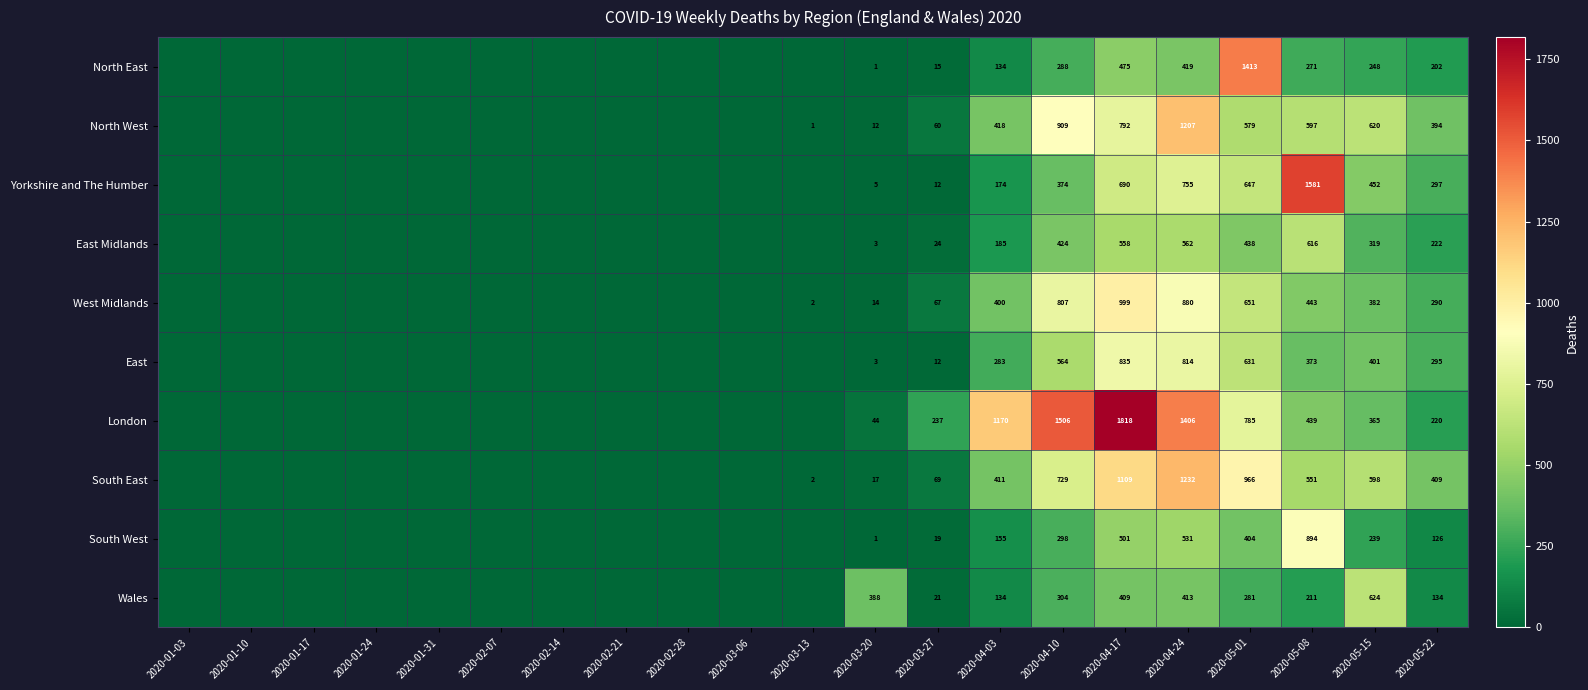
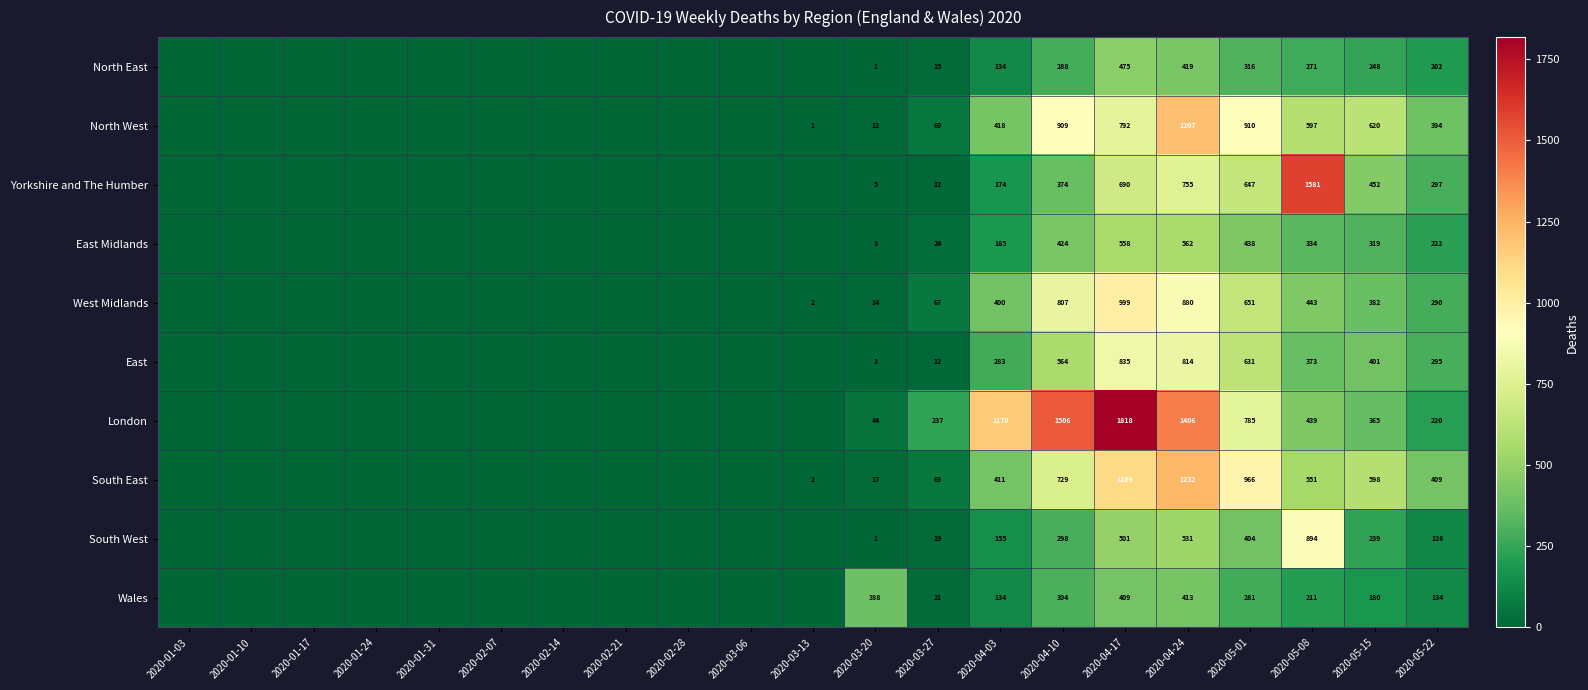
  {
    "North East": {
      "2020-03-20": 1,
      "2020-03-27": 15,
      "2020-04-03": 134,
      "2020-04-10": 288,
      "2020-04-17": 475,
      "2020-04-24": 419,
-     "2020-05-01": 1413,
+     "2020-05-01": 316,
      "2020-05-08": 271,
      "2020-05-15": 248,
      "2020-05-22": 202
    },
    "North West": {
      "2020-03-13": 1,
      "2020-03-20": 12,
      "2020-03-27": 60,
      "2020-04-03": 418,
      "2020-04-10": 909,
      "2020-04-17": 792,
      "2020-04-24": 1207,
-     "2020-05-01": 579,
+     "2020-05-01": 910,
      "2020-05-08": 597,
      "2020-05-15": 620,
      "2020-05-22": 394
    },
    "Yorkshire and The Humber": {
      "2020-03-20": 5,
      "2020-03-27": 12,
      "2020-04-03": 174,
      "2020-04-10": 374,
      "2020-04-17": 690,
      "2020-04-24": 755,
      "2020-05-01": 647,
      "2020-05-08": 1581,
      "2020-05-15": 452,
      "2020-05-22": 297
    },
    "East Midlands": {
      "2020-03-20": 3,
      "2020-03-27": 24,
      "2020-04-03": 185,
      "2020-04-10": 424,
      "2020-04-17": 558,
      "2020-04-24": 562,
      "2020-05-01": 438,
-     "2020-05-08": 616,
+     "2020-05-08": 334,
      "2020-05-15": 319,
      "2020-05-22": 222
    },
    "West Midlands": {
      "2020-03-13": 2,
      "2020-03-20": 14,
      "2020-03-27": 67,
      "2020-04-03": 400,
      "2020-04-10": 807,
      "2020-04-17": 999,
      "2020-04-24": 880,
      "2020-05-01": 651,
      "2020-05-08": 443,
      "2020-05-15": 382,
      "2020-05-22": 290
    },
    "East": {
      "2020-03-20": 3,
      "2020-03-27": 12,
      "2020-04-03": 283,
      "2020-04-10": 564,
      "2020-04-17": 835,
      "2020-04-24": 814,
      "2020-05-01": 631,
      "2020-05-08": 373,
      "2020-05-15": 401,
      "2020-05-22": 295
    },
    "London": {
      "2020-03-20": 44,
      "2020-03-27": 237,
      "2020-04-03": 1170,
      "2020-04-10": 1506,
      "2020-04-17": 1818,
      "2020-04-24": 1406,
      "2020-05-01": 785,
      "2020-05-08": 439,
      "2020-05-15": 365,
      "2020-05-22": 220
    },
    "South East": {
      "2020-03-13": 2,
      "2020-03-20": 17,
      "2020-03-27": 69,
      "2020-04-03": 411,
      "2020-04-10": 729,
      "2020-04-17": 1109,
      "2020-04-24": 1232,
      "2020-05-01": 966,
      "2020-05-08": 551,
      "2020-05-15": 598,
      "2020-05-22": 409
    },
    "South West": {
      "2020-03-20": 1,
      "2020-03-27": 19,
      "2020-04-03": 155,
      "2020-04-10": 298,
      "2020-04-17": 501,
      "2020-04-24": 531,
      "2020-05-01": 404,
      "2020-05-08": 894,
      "2020-05-15": 239,
      "2020-05-22": 126
    },
    "Wales": {
      "2020-03-20": 388,
      "2020-03-27": 21,
      "2020-04-03": 134,
      "2020-04-10": 304,
      "2020-04-17": 409,
      "2020-04-24": 413,
      "2020-05-01": 281,
      "2020-05-08": 211,
-     "2020-05-15": 624,
+     "2020-05-15": 180,
      "2020-05-22": 134
    }
  }
